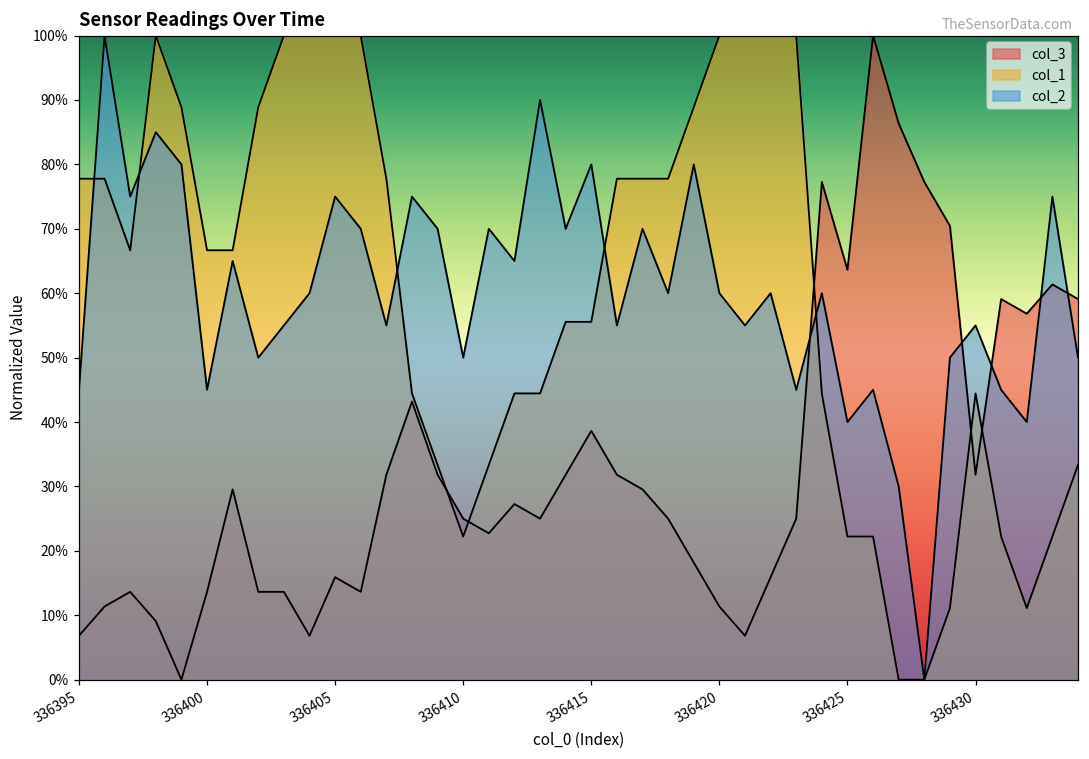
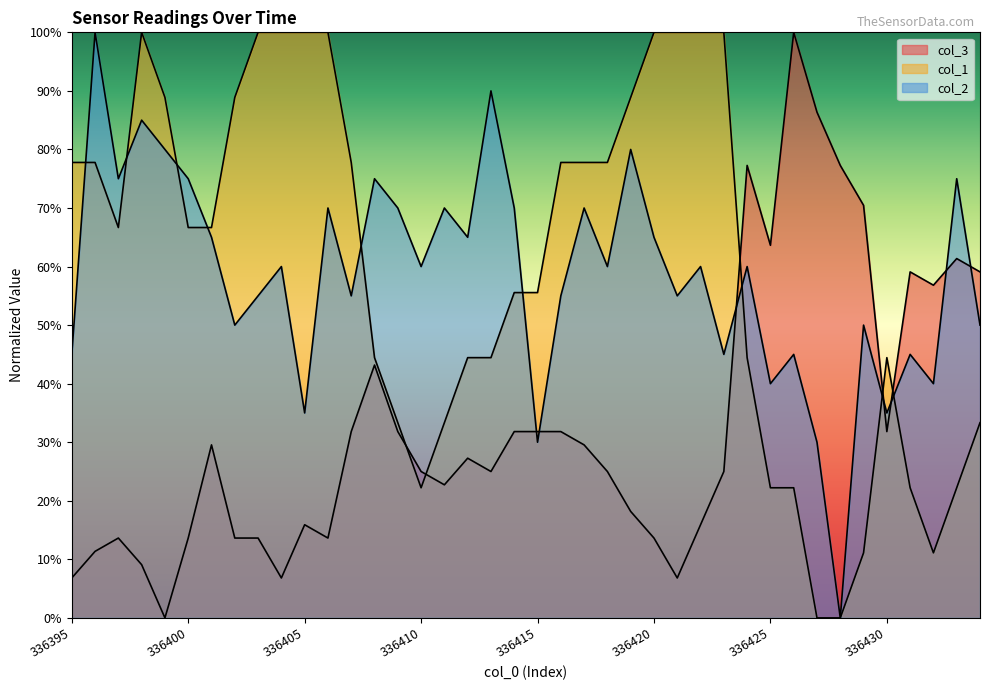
  {
    "col_3": {
      "336395": "7%",
      "336400": "14%",
      "336405": "16%",
      "336410": "25%",
-     "336415": "39%",
-     "336420": "11%",
+     "336415": "32%",
+     "336420": "14%",
      "336425": "64%",
      "336430": "32%"
    },
    "col_1": {
      "336395": "78%",
      "336400": "67%",
      "336405": "100%",
      "336410": "22%",
      "336415": "56%",
      "336420": "100%",
      "336425": "22%",
      "336430": "44%"
    },
    "col_2": {
      "336395": "45%",
-     "336400": "45%",
-     "336405": "75%",
-     "336410": "50%",
-     "336415": "80%",
-     "336420": "60%",
+     "336400": "75%",
+     "336405": "35%",
+     "336410": "60%",
+     "336415": "30%",
+     "336420": "65%",
      "336425": "40%",
-     "336430": "55%"
+     "336430": "35%"
    }
  }
